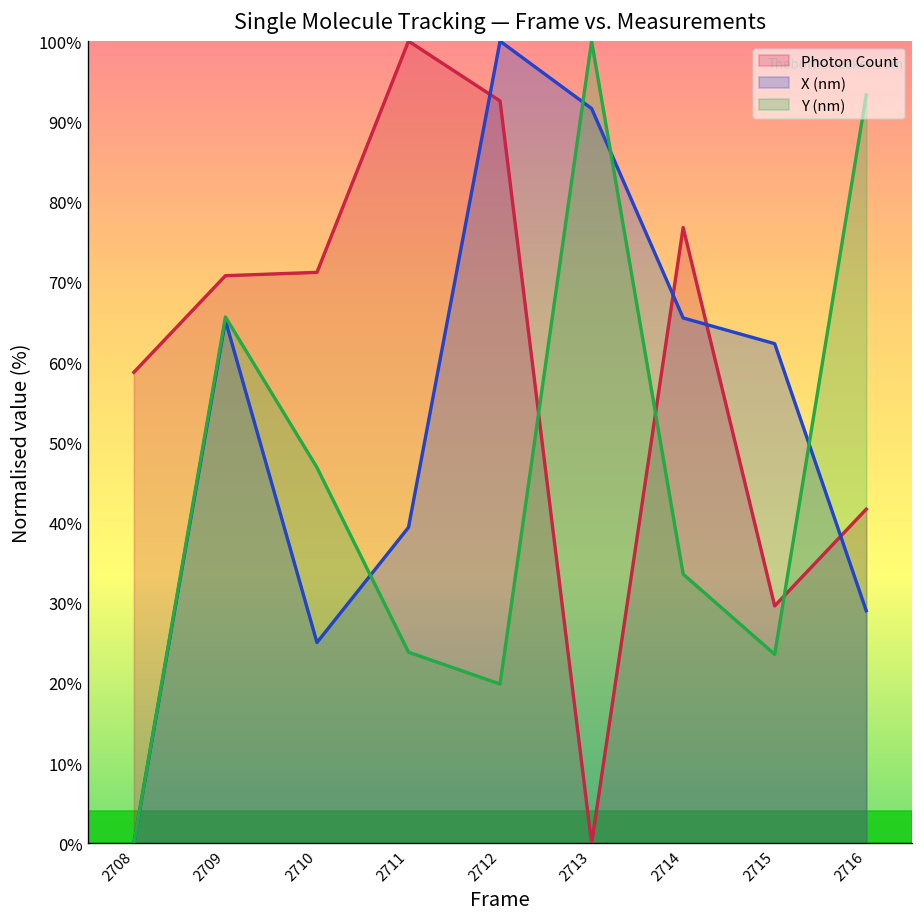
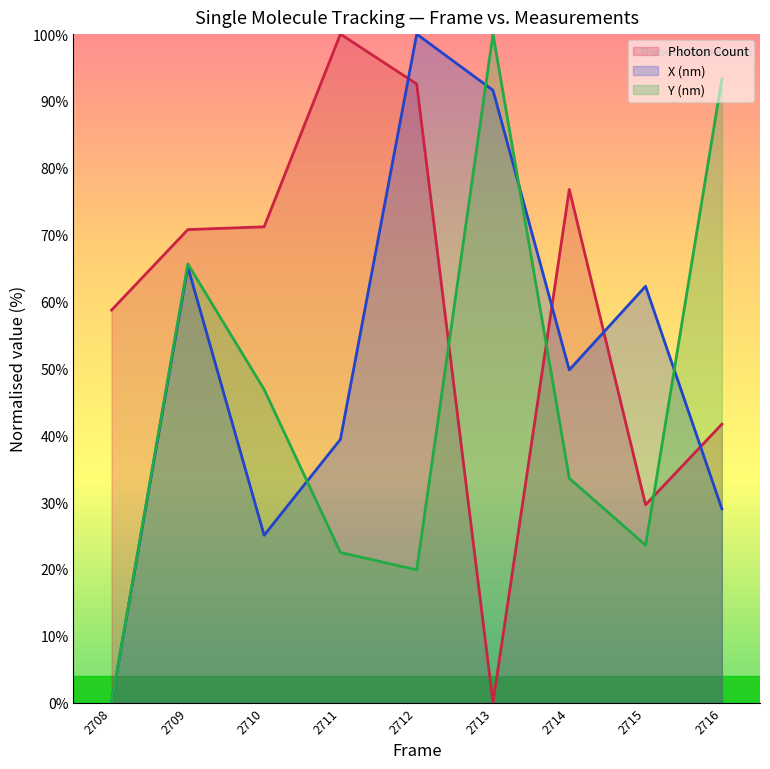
  {
    "Photon Count": {
      "2708": "59%",
      "2709": "71%",
      "2710": "71%",
      "2711": "100%",
      "2712": "93%",
      "2714": "77%",
      "2715": "30%",
      "2716": "42%"
    },
    "X (nm)": {
      "2709": "65%",
      "2710": "25%",
      "2711": "39%",
      "2712": "100%",
      "2713": "92%",
-     "2714": "65%",
+     "2714": "50%",
      "2715": "62%",
      "2716": "29%"
    },
    "Y (nm)": {
      "2709": "66%",
      "2710": "47%",
-     "2711": "24%",
+     "2711": "22%",
      "2712": "20%",
      "2713": "100%",
      "2714": "34%",
      "2715": "24%"
    }
  }
